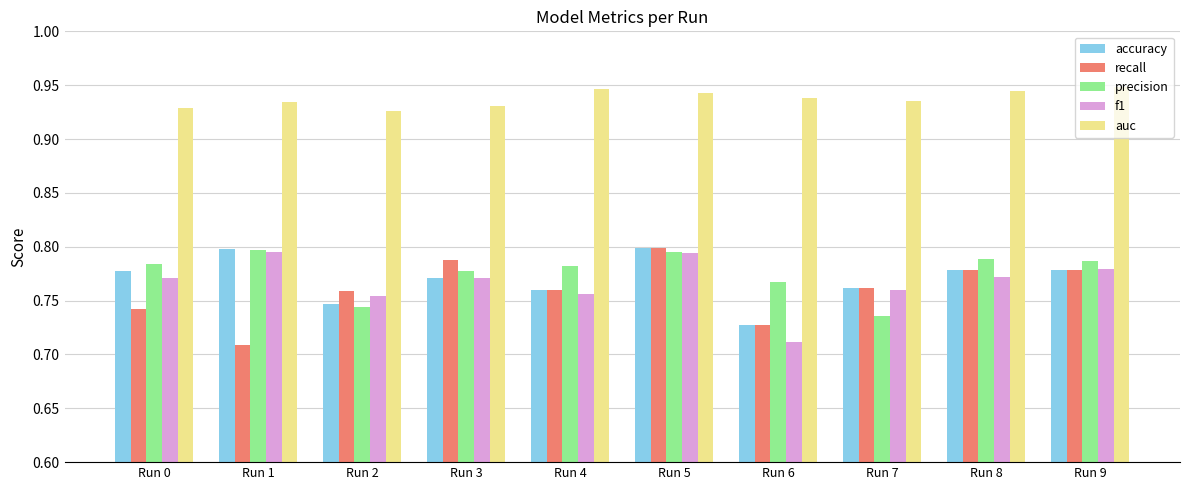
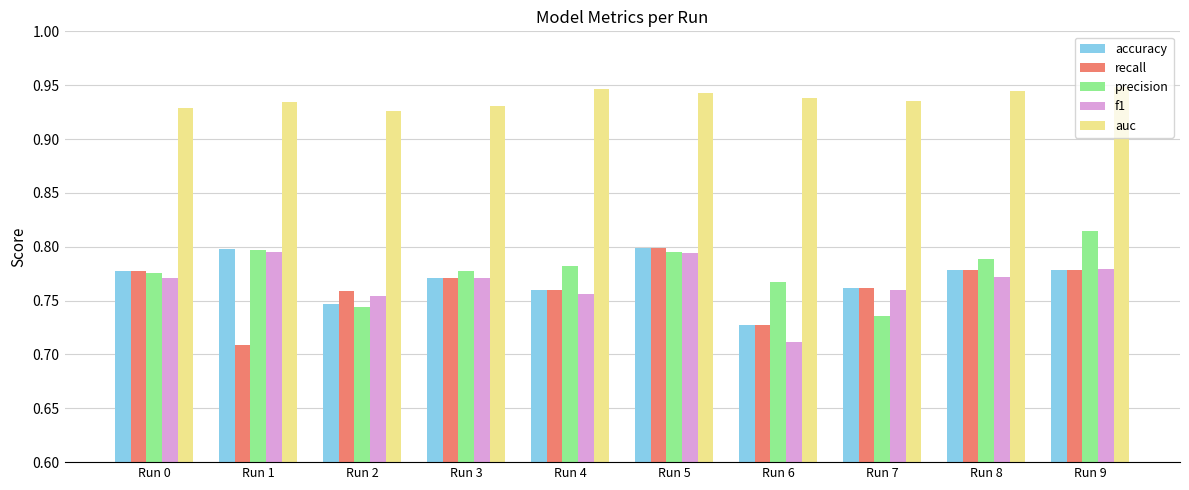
  {
    "accuracy": {
      "Run 0": 0.778,
      "Run 1": 0.798,
      "Run 2": 0.747,
      "Run 3": 0.771,
      "Run 4": 0.760,
      "Run 5": 0.799,
      "Run 6": 0.728,
      "Run 7": 0.761,
      "Run 8": 0.779,
      "Run 9": 0.779
    },
    "recall": {
-     "Run 0": 0.742,
+     "Run 0": 0.778,
      "Run 1": 0.709,
      "Run 2": 0.759,
-     "Run 3": 0.787,
+     "Run 3": 0.771,
      "Run 4": 0.760,
      "Run 5": 0.799,
      "Run 6": 0.728,
      "Run 7": 0.761,
      "Run 8": 0.779,
      "Run 9": 0.779
    },
    "precision": {
-     "Run 0": 0.784,
+     "Run 0": 0.775,
      "Run 1": 0.797,
      "Run 2": 0.744,
      "Run 3": 0.777,
      "Run 4": 0.782,
      "Run 5": 0.795,
      "Run 6": 0.767,
      "Run 7": 0.736,
      "Run 8": 0.789,
-     "Run 9": 0.787
+     "Run 9": 0.814
    },
    "f1": {
      "Run 0": 0.771,
      "Run 1": 0.795,
      "Run 2": 0.754,
      "Run 3": 0.771,
      "Run 4": 0.756,
      "Run 5": 0.794,
      "Run 6": 0.711,
      "Run 7": 0.760,
      "Run 8": 0.772,
      "Run 9": 0.779
    },
    "auc": {
      "Run 0": 0.929,
      "Run 1": 0.934,
      "Run 2": 0.926,
      "Run 3": 0.931,
      "Run 4": 0.946,
      "Run 5": 0.943,
      "Run 6": 0.939,
      "Run 7": 0.935,
      "Run 8": 0.944
    }
  }
